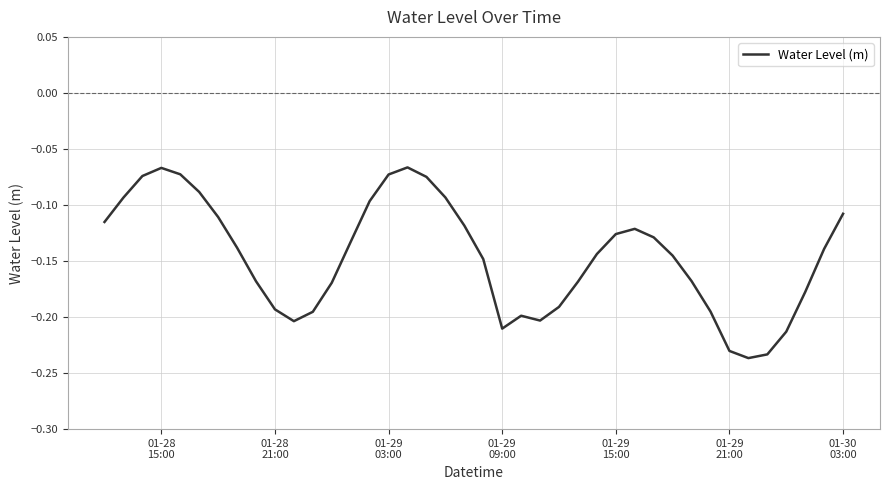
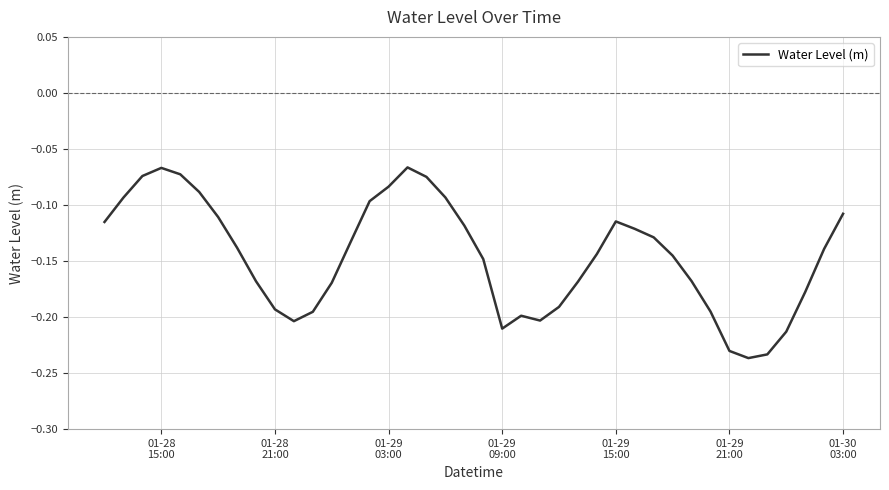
  {
    "01-28 15:00": -0.067,
    "01-28 21:00": -0.193,
-   "01-29 03:00": -0.073,
+   "01-29 03:00": -0.084,
    "01-29 09:00": -0.210,
-   "01-29 15:00": -0.126,
+   "01-29 15:00": -0.115,
    "01-29 21:00": -0.230,
    "01-30 03:00": -0.108
  }
